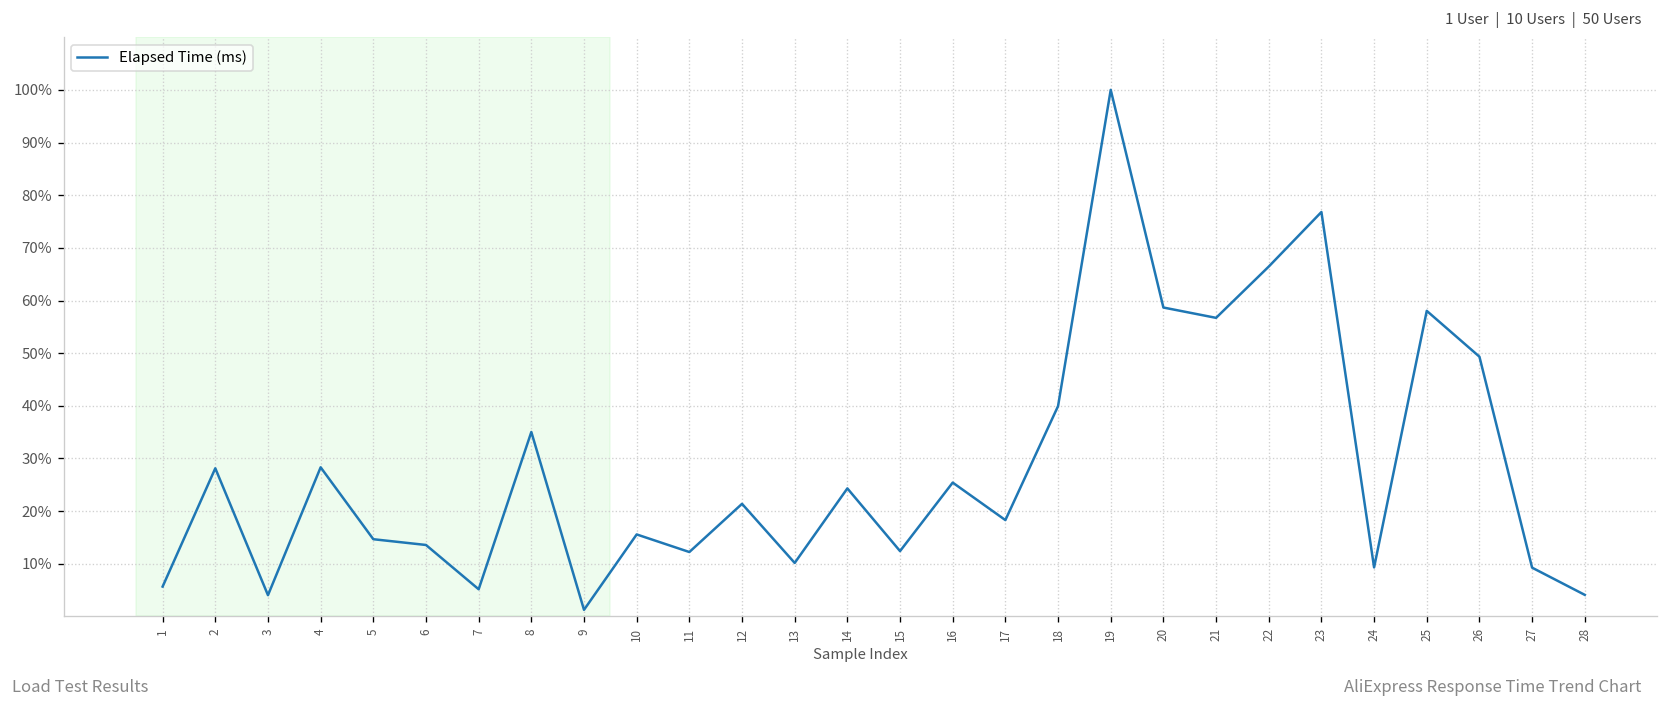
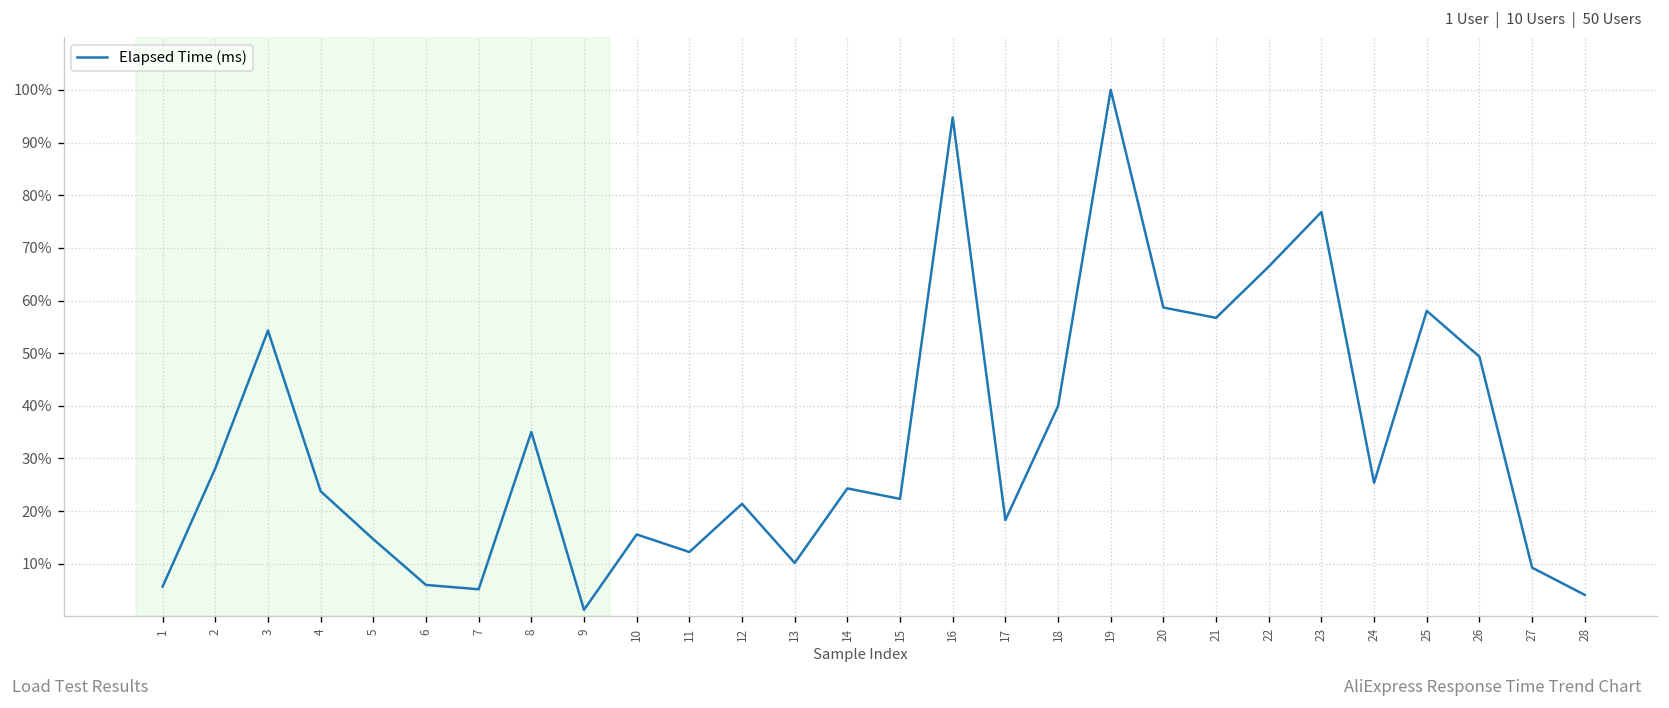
  {
    "1": "6%",
    "2": "28%",
-   "3": "4%",
-   "4": "28%",
+   "3": "54%",
+   "4": "24%",
    "5": "15%",
-   "6": "14%",
+   "6": "6%",
    "7": "5%",
    "8": "35%",
    "9": "1%",
    "10": "16%",
    "11": "12%",
    "12": "21%",
    "13": "10%",
    "14": "24%",
-   "15": "12%",
-   "16": "25%",
+   "15": "22%",
+   "16": "95%",
    "17": "18%",
    "18": "40%",
    "19": "100%",
    "20": "59%",
    "21": "57%",
    "22": "66%",
    "23": "77%",
-   "24": "9%",
+   "24": "25%",
    "25": "58%",
    "26": "49%",
    "27": "9%",
    "28": "4%"
  }
